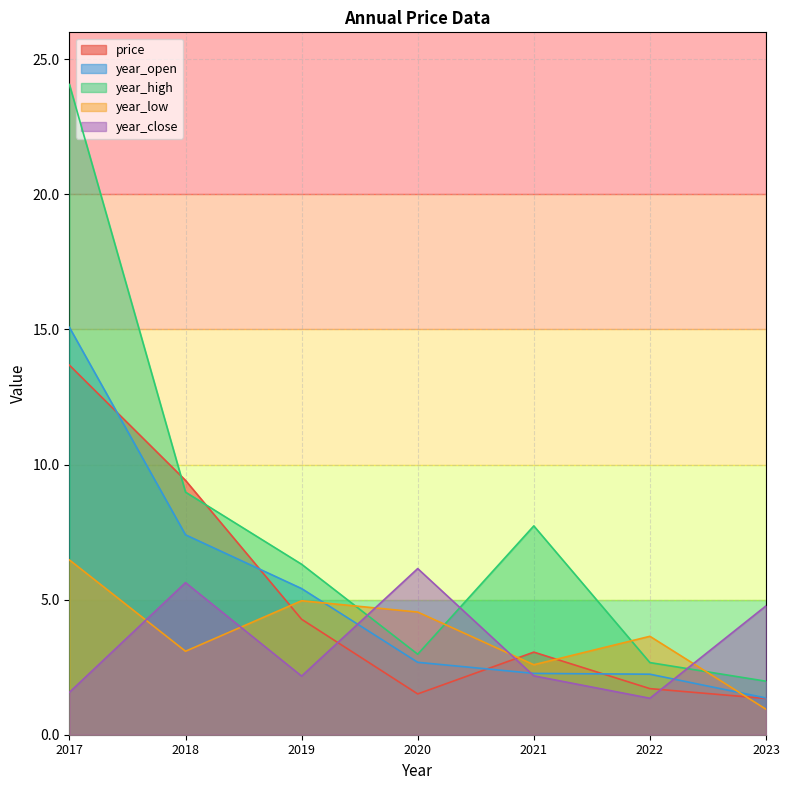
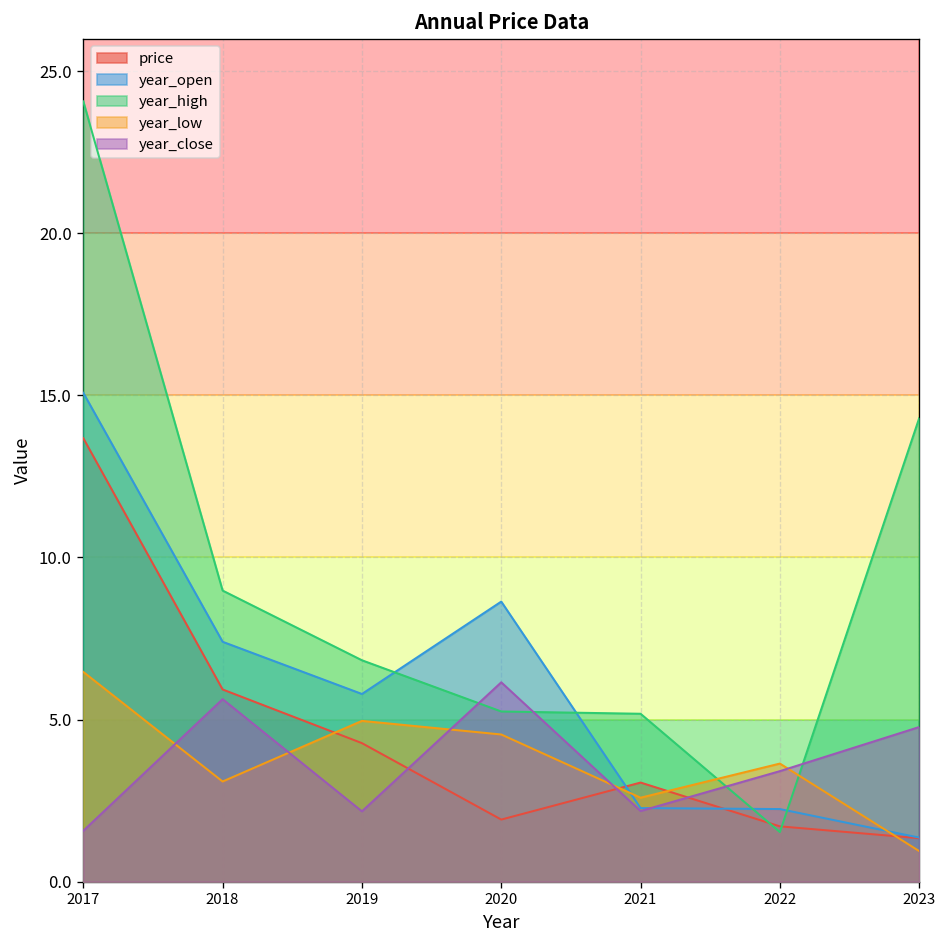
  {
    "price": {
      "2017": 13.7,
-     "2018": 9.4,
+     "2018": 5.9,
      "2019": 4.3,
-     "2020": 1.5,
+     "2020": 1.9,
      "2021": 3.1,
      "2022": 1.7
    },
    "year_open": {
      "2017": 15.1,
      "2018": 7.4,
-     "2019": 5.4,
-     "2020": 2.7,
+     "2019": 5.8,
+     "2020": 8.6,
      "2022": 2.2
    },
    "year_high": {
      "2017": 24.1,
      "2018": 9.0,
-     "2019": 6.3,
-     "2020": 3.0,
-     "2021": 7.7,
-     "2022": 2.7,
-     "2023": 2.0
+     "2019": 6.8,
+     "2020": 5.3,
+     "2021": 5.2,
+     "2022": 1.5,
+     "2023": 14.3
    },
    "year_low": {
      "2017": 6.5,
      "2018": 3.1,
      "2019": 5.0,
      "2020": 4.5,
      "2021": 2.6,
      "2022": 3.6,
      "2023": 0.9
    },
    "year_close": {
      "2017": 1.6,
      "2018": 5.6,
      "2019": 2.2,
      "2020": 6.2,
-     "2022": 1.4,
+     "2022": 3.4,
      "2023": 4.8
    }
  }
